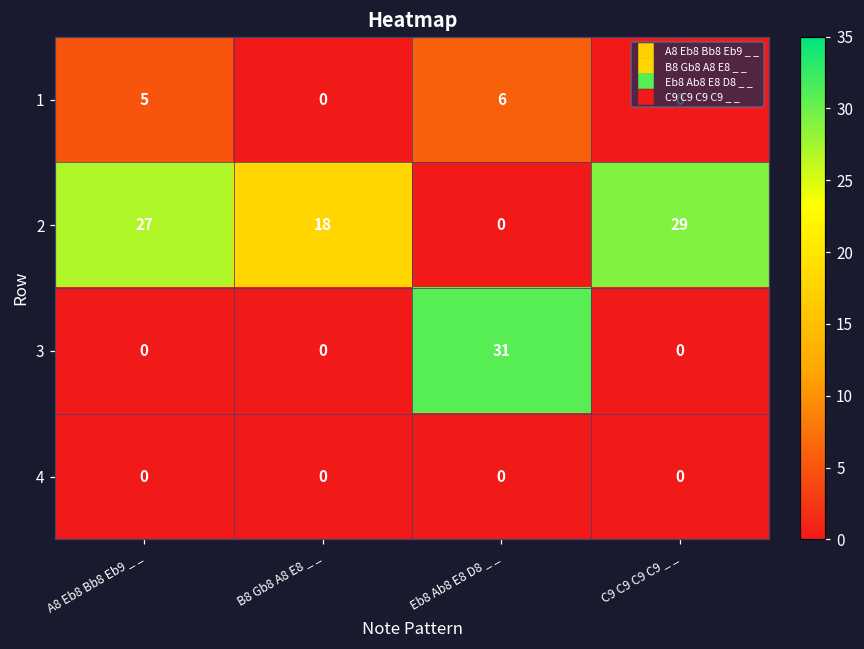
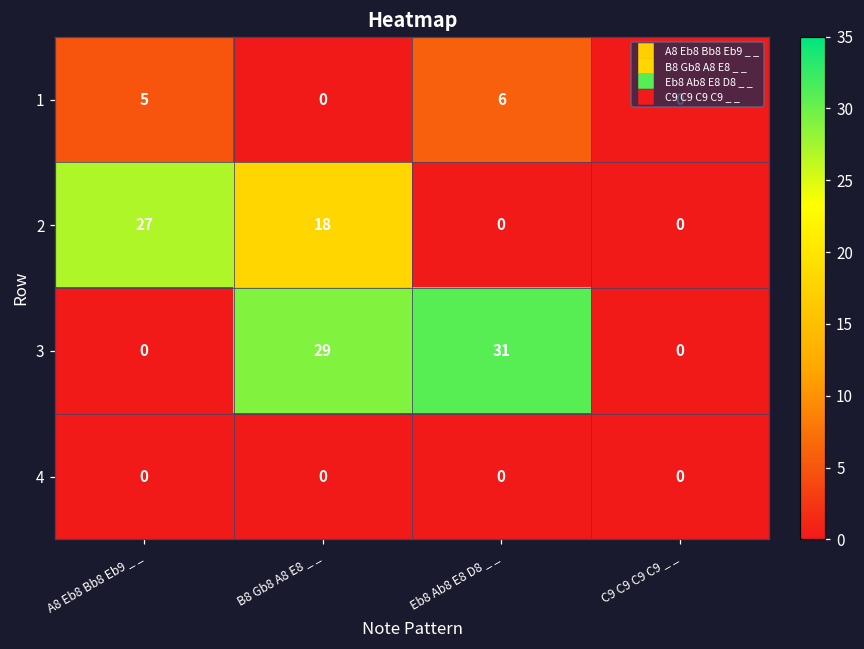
  {
    "1": {
      "A8 Eb8 Bb8 Eb9 _ _": 5,
      "B8 Gb8 A8 E8 _ _": 0,
      "Eb8 Ab8 E8 D8 _ _": 6
    },
    "2": {
      "A8 Eb8 Bb8 Eb9 _ _": 27,
      "B8 Gb8 A8 E8 _ _": 18,
      "Eb8 Ab8 E8 D8 _ _": 0,
-     "C9 C9 C9 C9 _ _": 29
+     "C9 C9 C9 C9 _ _": 0
    },
    "3": {
      "A8 Eb8 Bb8 Eb9 _ _": 0,
-     "B8 Gb8 A8 E8 _ _": 0,
+     "B8 Gb8 A8 E8 _ _": 29,
      "Eb8 Ab8 E8 D8 _ _": 31,
      "C9 C9 C9 C9 _ _": 0
    },
    "4": {
      "A8 Eb8 Bb8 Eb9 _ _": 0,
      "B8 Gb8 A8 E8 _ _": 0,
      "Eb8 Ab8 E8 D8 _ _": 0,
      "C9 C9 C9 C9 _ _": 0
    }
  }
